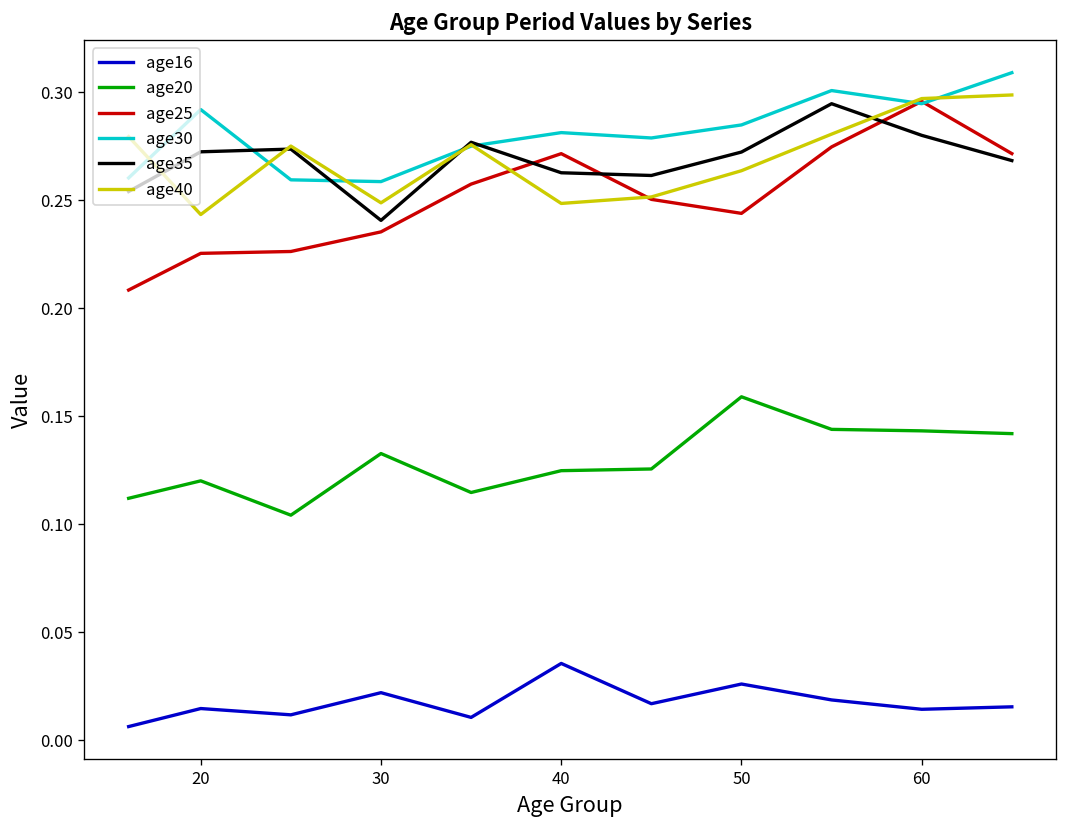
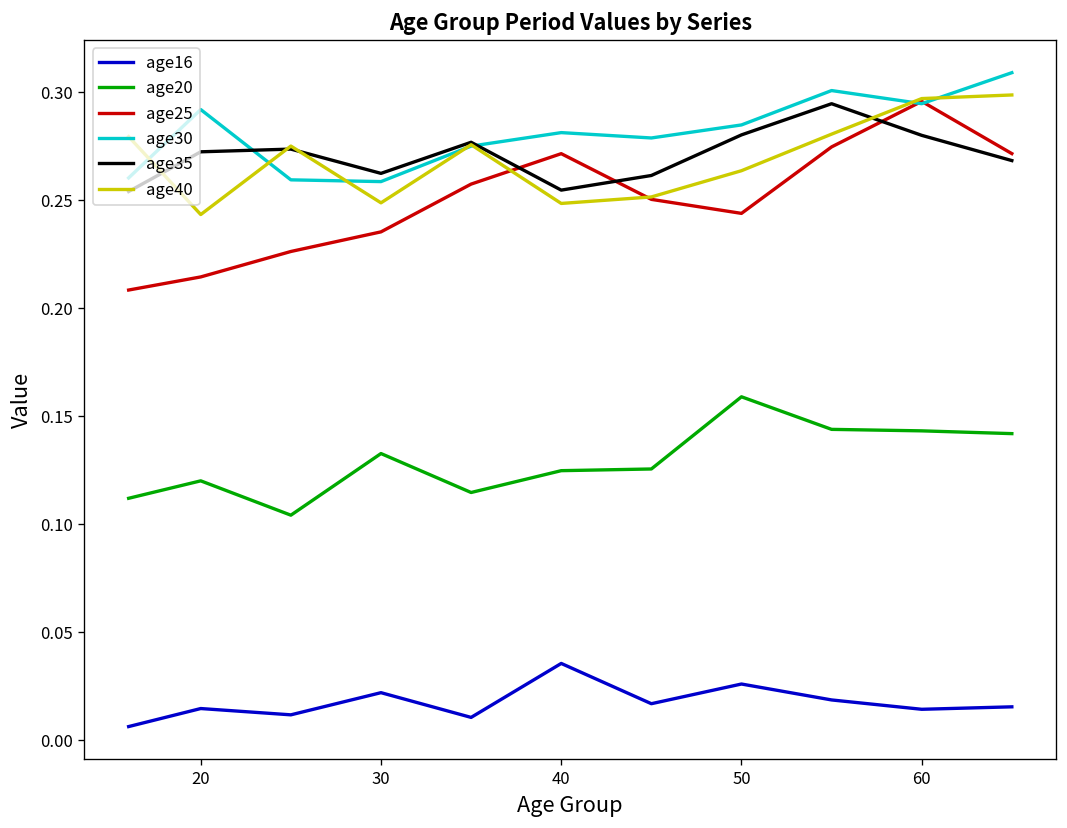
  {
    "age16": {
      "20": 0.015,
      "30": 0.022,
      "40": 0.036,
      "50": 0.026,
      "60": 0.014
    },
    "age20": {
      "20": 0.120,
      "30": 0.133,
      "40": 0.125,
      "50": 0.159,
      "60": 0.143
    },
    "age25": {
-     "20": 0.225,
+     "20": 0.214,
      "30": 0.235,
      "40": 0.272,
      "50": 0.244
    },
    "age30": {
      "20": 0.292,
      "30": 0.259,
      "40": 0.281,
      "50": 0.285
    },
    "age35": {
      "20": 0.272,
-     "30": 0.241,
-     "40": 0.263,
-     "50": 0.272,
+     "30": 0.262,
+     "40": 0.255,
+     "50": 0.280,
      "60": 0.280
    },
    "age40": {
      "20": 0.243,
      "30": 0.249,
      "40": 0.249,
      "50": 0.264
    }
  }
